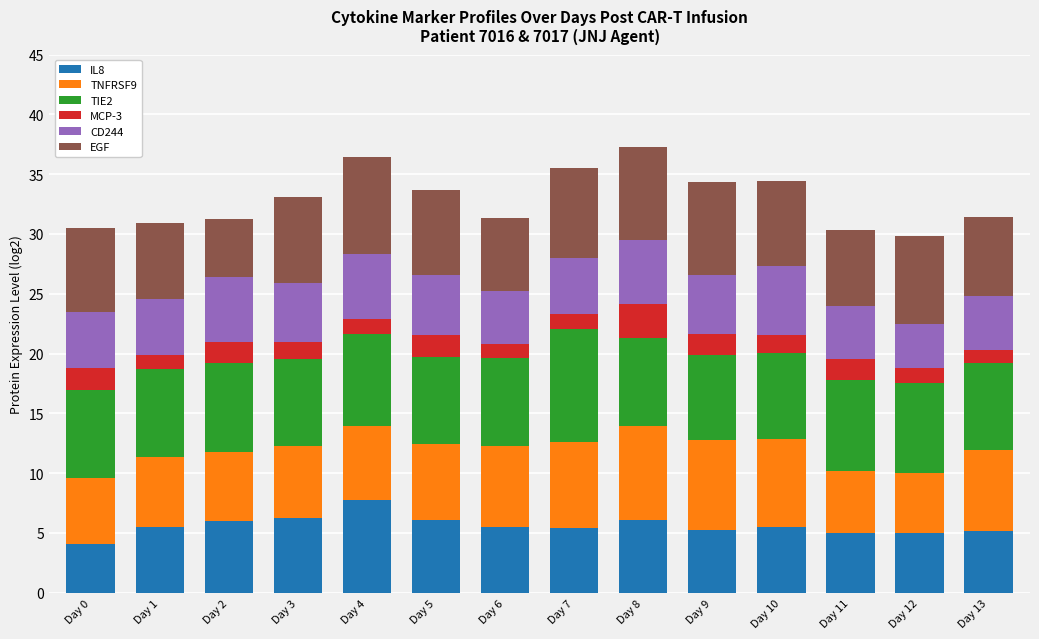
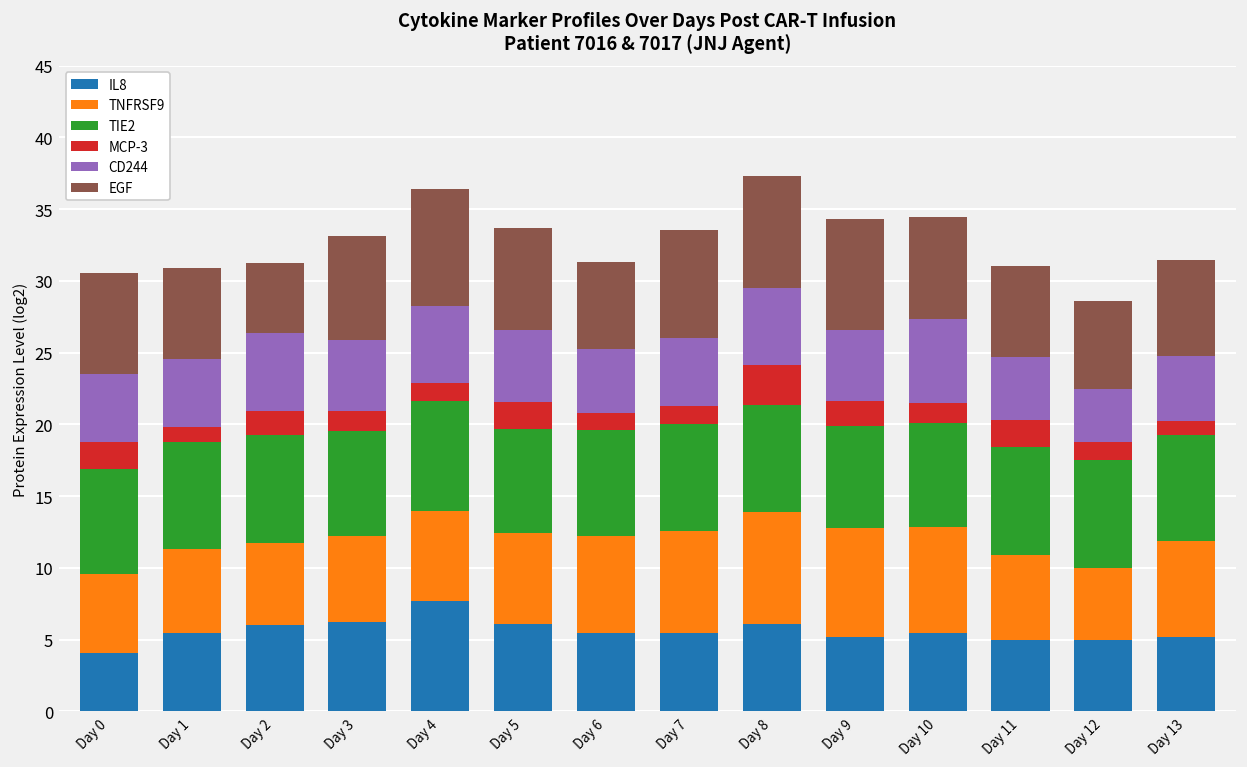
  {
    "IL8": {
      "Day 0": 4.1,
      "Day 1": 5.5,
      "Day 2": 6.0,
      "Day 3": 6.2,
      "Day 4": 7.7,
      "Day 5": 6.1,
      "Day 6": 5.5,
      "Day 7": 5.4,
      "Day 8": 6.1,
      "Day 9": 5.2,
      "Day 10": 5.5,
      "Day 11": 4.9,
      "Day 12": 4.9,
      "Day 13": 5.2
    },
    "TNFRSF9": {
      "Day 0": 5.5,
      "Day 1": 5.9,
      "Day 2": 5.8,
      "Day 3": 6.0,
      "Day 4": 6.2,
      "Day 5": 6.4,
      "Day 6": 6.8,
      "Day 7": 7.2,
      "Day 8": 7.8,
      "Day 9": 7.6,
      "Day 10": 7.4,
-     "Day 11": 5.2,
+     "Day 11": 5.9,
      "Day 12": 5.1,
      "Day 13": 6.7
    },
    "TIE2": {
      "Day 0": 7.3,
      "Day 1": 7.4,
      "Day 2": 7.5,
      "Day 3": 7.3,
      "Day 4": 7.6,
      "Day 5": 7.3,
      "Day 6": 7.4,
-     "Day 7": 9.4,
+     "Day 7": 7.4,
      "Day 8": 7.4,
      "Day 9": 7.1,
      "Day 10": 7.2,
      "Day 11": 7.5,
      "Day 12": 7.5,
      "Day 13": 7.3
    },
    "MCP-3": {
      "Day 0": 1.8,
      "Day 1": 1.1,
      "Day 2": 1.7,
      "Day 3": 1.4,
      "Day 4": 1.3,
      "Day 5": 1.9,
      "Day 6": 1.2,
      "Day 7": 1.3,
      "Day 8": 2.8,
      "Day 9": 1.7,
      "Day 10": 1.4,
      "Day 11": 1.8,
      "Day 12": 1.2,
      "Day 13": 1.0
    },
    "CD244": {
      "Day 0": 4.7,
      "Day 1": 4.7,
      "Day 2": 5.4,
      "Day 3": 4.9,
      "Day 4": 5.4,
      "Day 5": 5.0,
      "Day 6": 4.4,
      "Day 7": 4.7,
      "Day 8": 5.3,
      "Day 9": 4.9,
      "Day 10": 5.8,
      "Day 11": 4.4,
      "Day 12": 3.7,
      "Day 13": 4.5
    },
    "EGF": {
      "Day 0": 7.0,
      "Day 1": 6.4,
      "Day 2": 4.8,
      "Day 3": 7.2,
      "Day 4": 8.1,
      "Day 5": 7.1,
      "Day 6": 6.1,
      "Day 7": 7.5,
      "Day 8": 7.8,
      "Day 9": 7.7,
      "Day 10": 7.1,
      "Day 11": 6.4,
-     "Day 12": 7.4,
+     "Day 12": 6.2,
      "Day 13": 6.6
    }
  }
